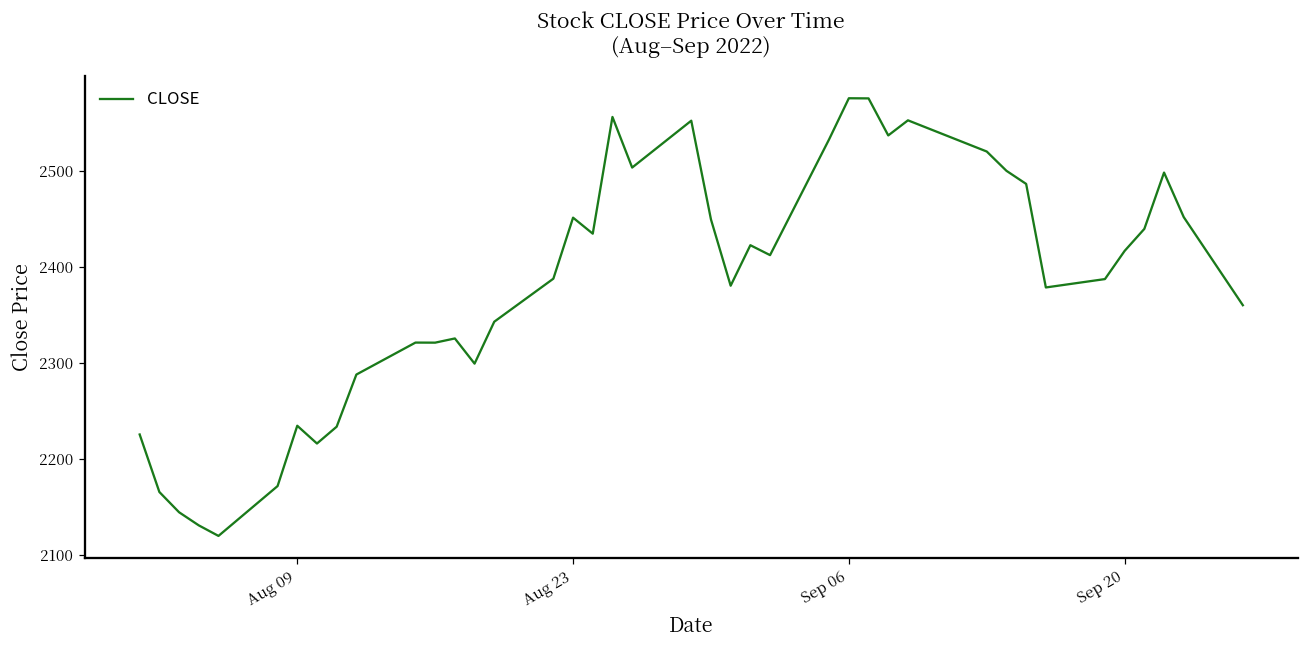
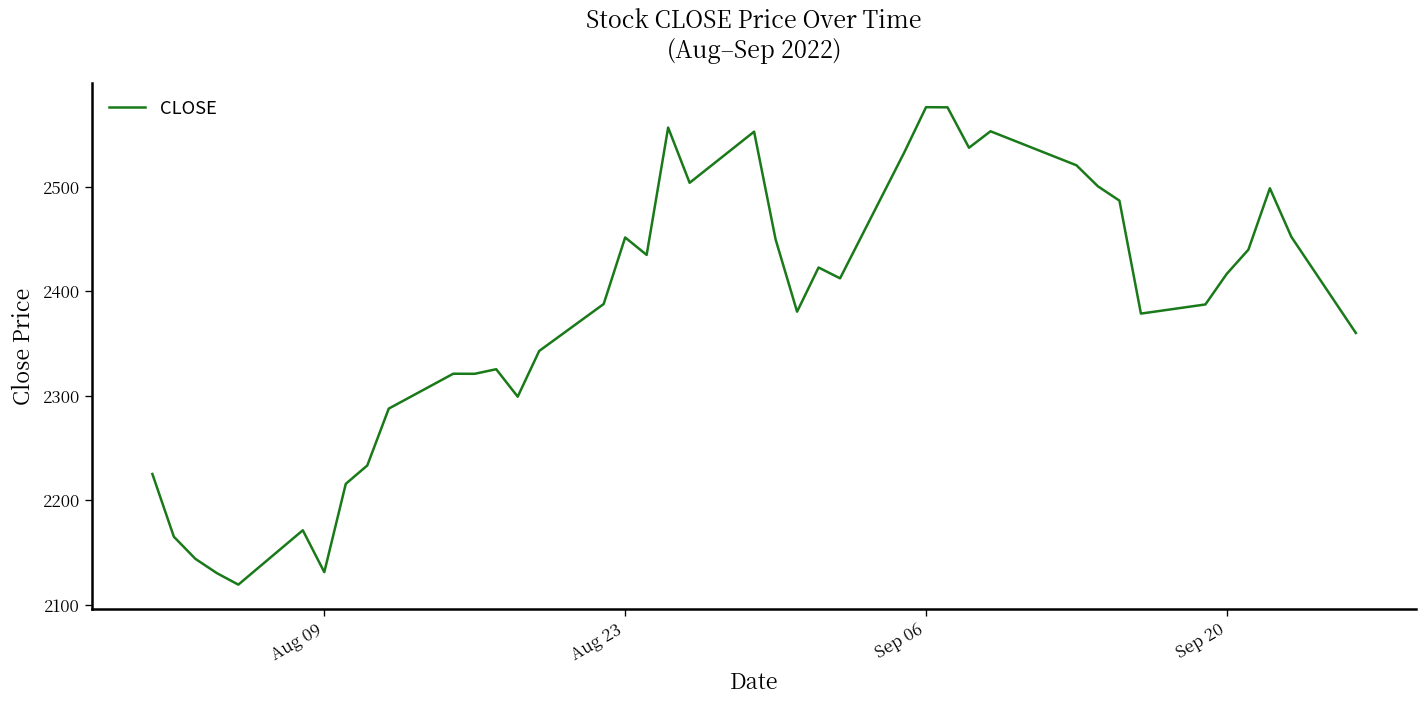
  {
-   "Aug 09": 2230,
+   "Aug 09": 2130,
    "Aug 23": 2450,
    "Sep 06": 2580,
    "Sep 20": 2420
  }
